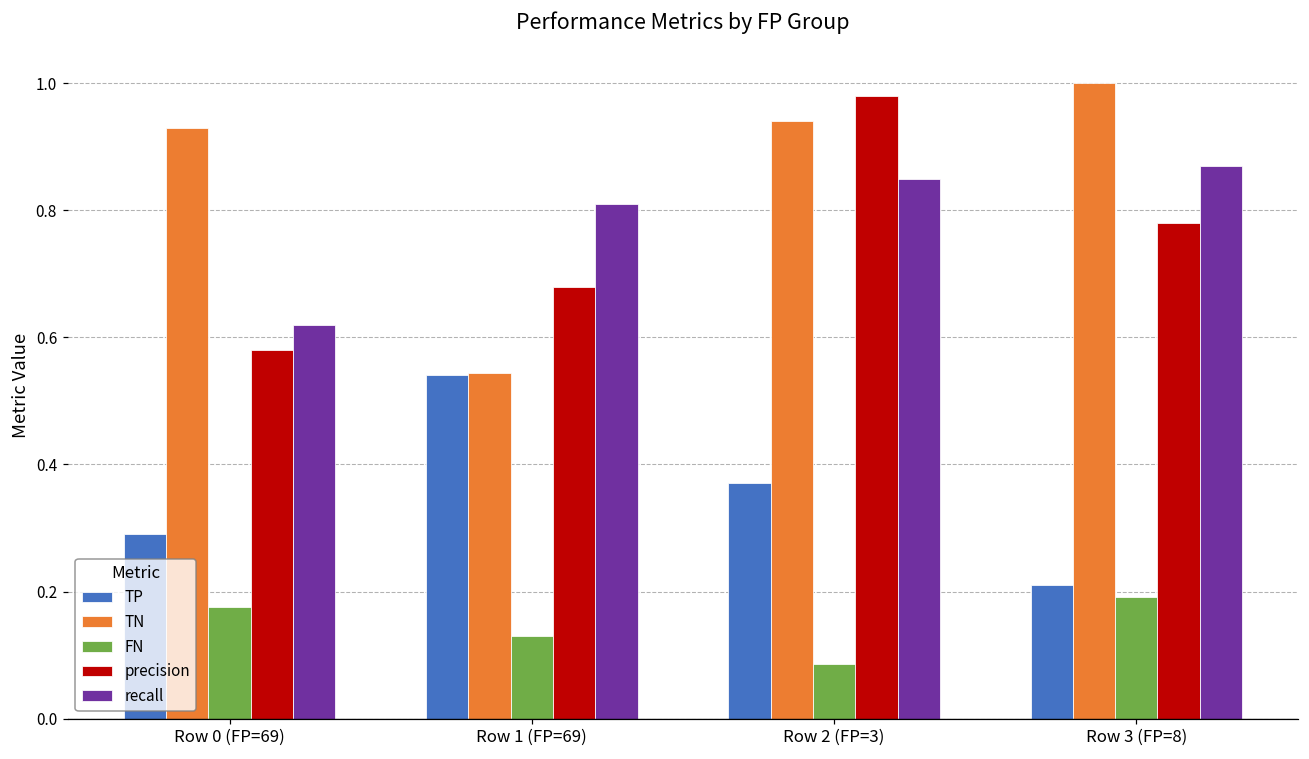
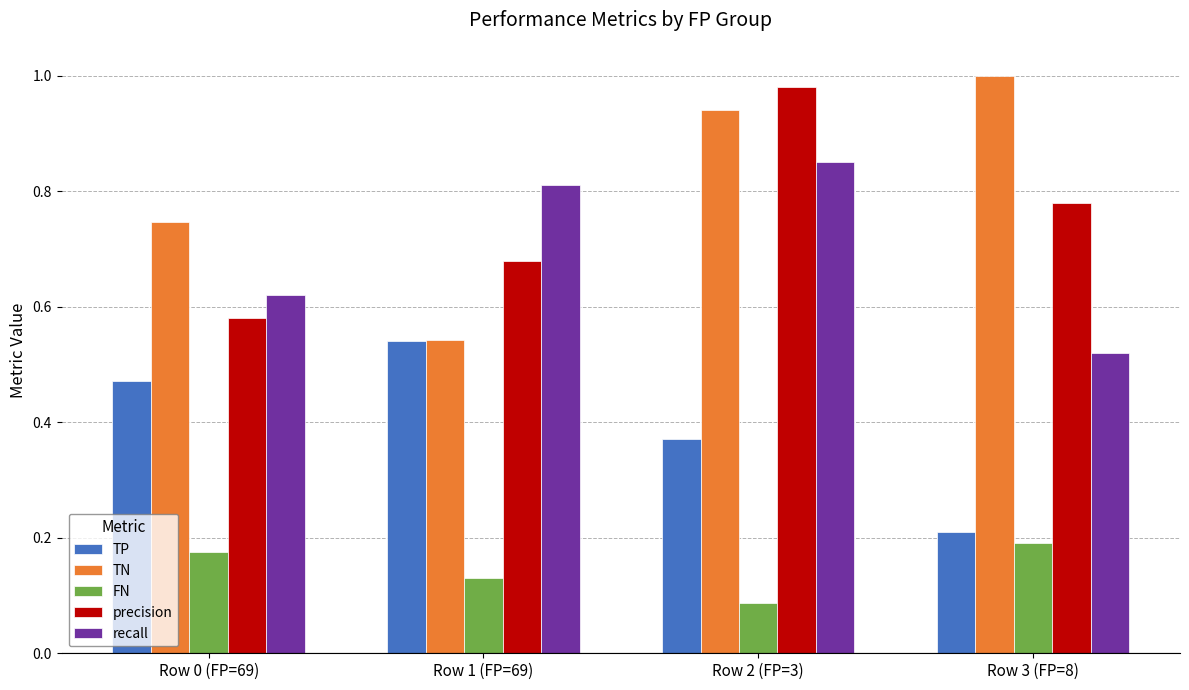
  {
    "TP": {
-     "Row 0 (FP=69)": 0.29,
+     "Row 0 (FP=69)": 0.47,
      "Row 1 (FP=69)": 0.54,
      "Row 2 (FP=3)": 0.37,
      "Row 3 (FP=8)": 0.21
    },
    "TN": {
-     "Row 0 (FP=69)": 0.93,
+     "Row 0 (FP=69)": 0.75,
      "Row 1 (FP=69)": 0.54,
      "Row 2 (FP=3)": 0.94,
      "Row 3 (FP=8)": 1.00
    },
    "FN": {
      "Row 0 (FP=69)": 0.18,
      "Row 1 (FP=69)": 0.13,
      "Row 2 (FP=3)": 0.09,
      "Row 3 (FP=8)": 0.19
    },
    "precision": {
      "Row 0 (FP=69)": 0.58,
      "Row 1 (FP=69)": 0.68,
      "Row 2 (FP=3)": 0.98,
      "Row 3 (FP=8)": 0.78
    },
    "recall": {
      "Row 0 (FP=69)": 0.62,
      "Row 1 (FP=69)": 0.81,
      "Row 2 (FP=3)": 0.85,
-     "Row 3 (FP=8)": 0.87
+     "Row 3 (FP=8)": 0.52
    }
  }
